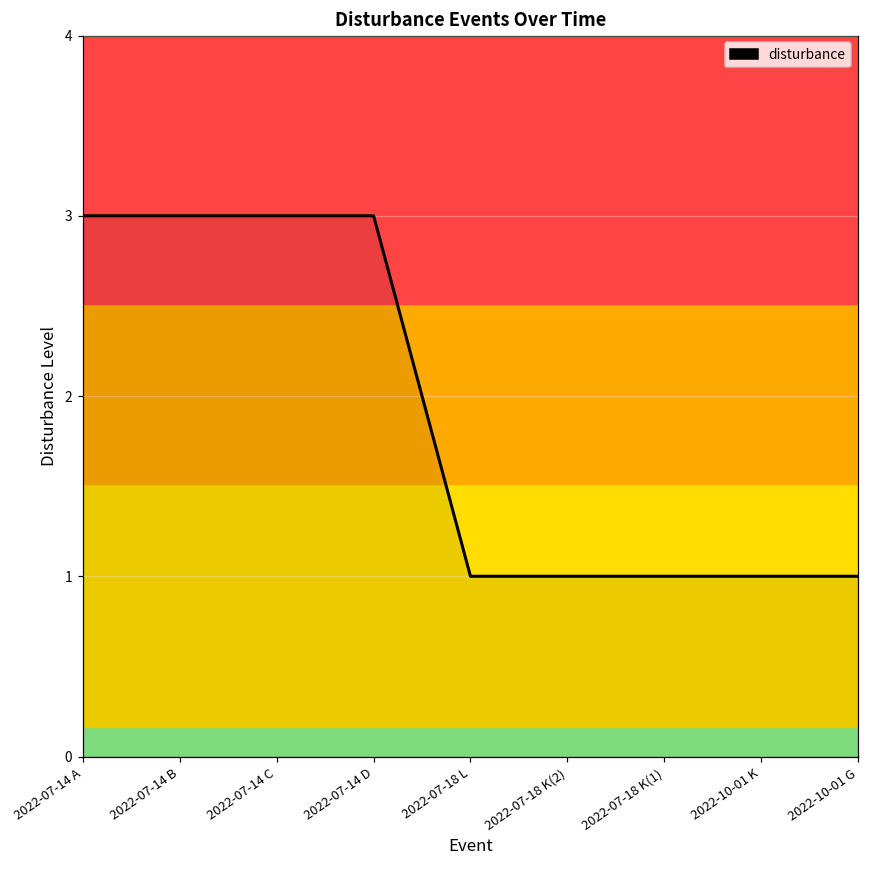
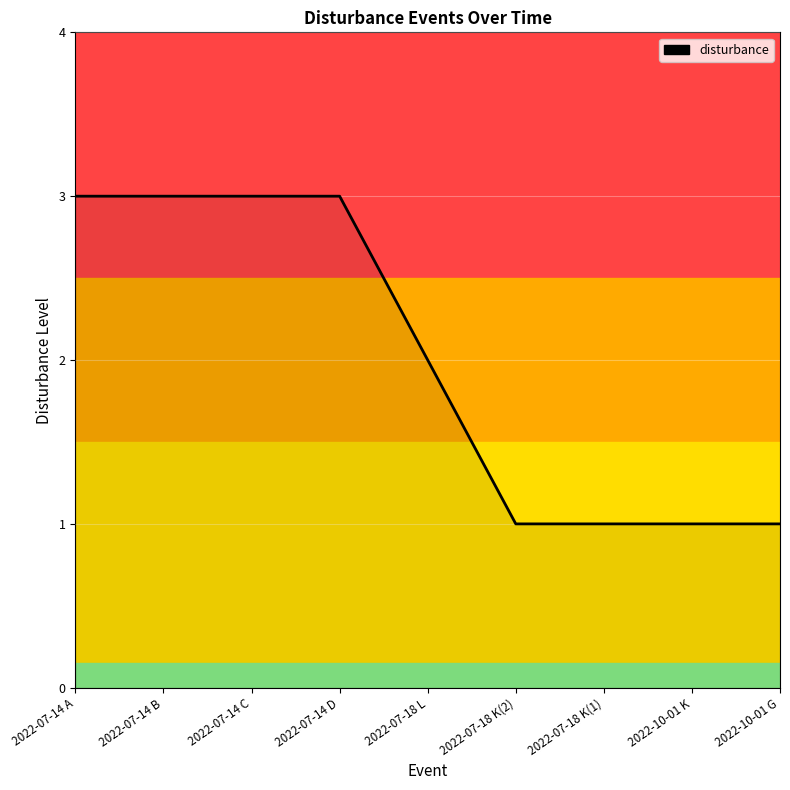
  {
    "2022-07-14 A": 3,
    "2022-07-14 B": 3,
    "2022-07-14 C": 3,
    "2022-07-14 D": 3,
-   "2022-07-18 L": 1,
+   "2022-07-18 L": 2,
    "2022-07-18 K(2)": 1,
    "2022-07-18 K(1)": 1,
    "2022-10-01 K": 1,
    "2022-10-01 G": 1
  }
